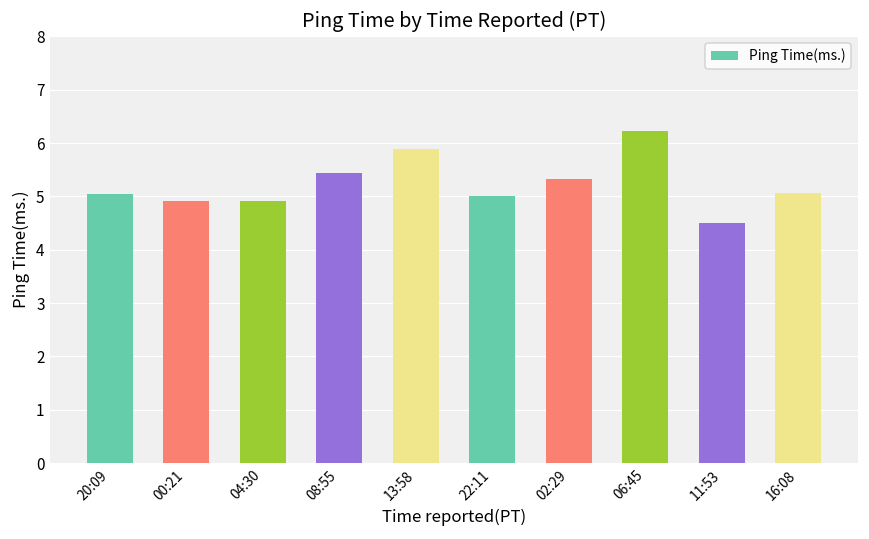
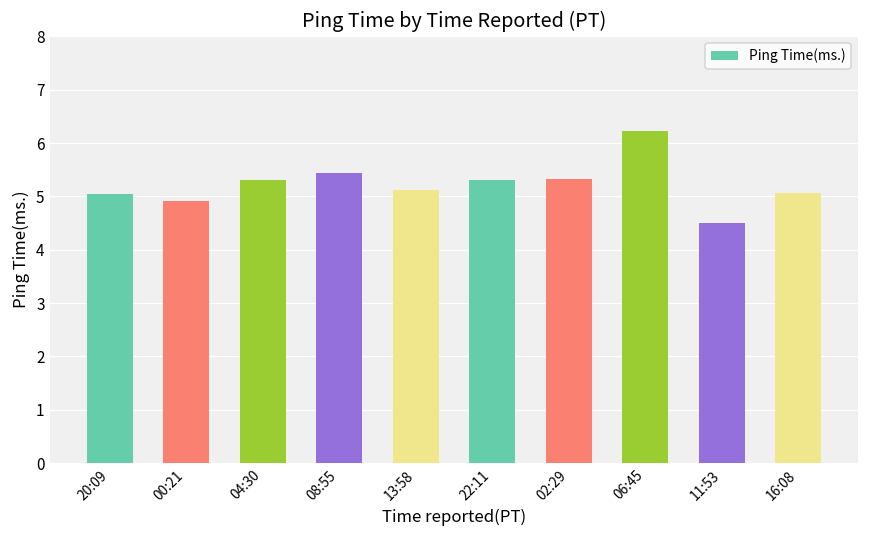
  {
    "20:09": 5.0,
    "00:21": 4.9,
-   "04:30": 4.9,
+   "04:30": 5.3,
    "08:55": 5.4,
-   "13:58": 5.9,
-   "22:11": 5.0,
+   "13:58": 5.1,
+   "22:11": 5.3,
    "02:29": 5.3,
    "06:45": 6.2,
    "11:53": 4.5,
    "16:08": 5.1
  }
